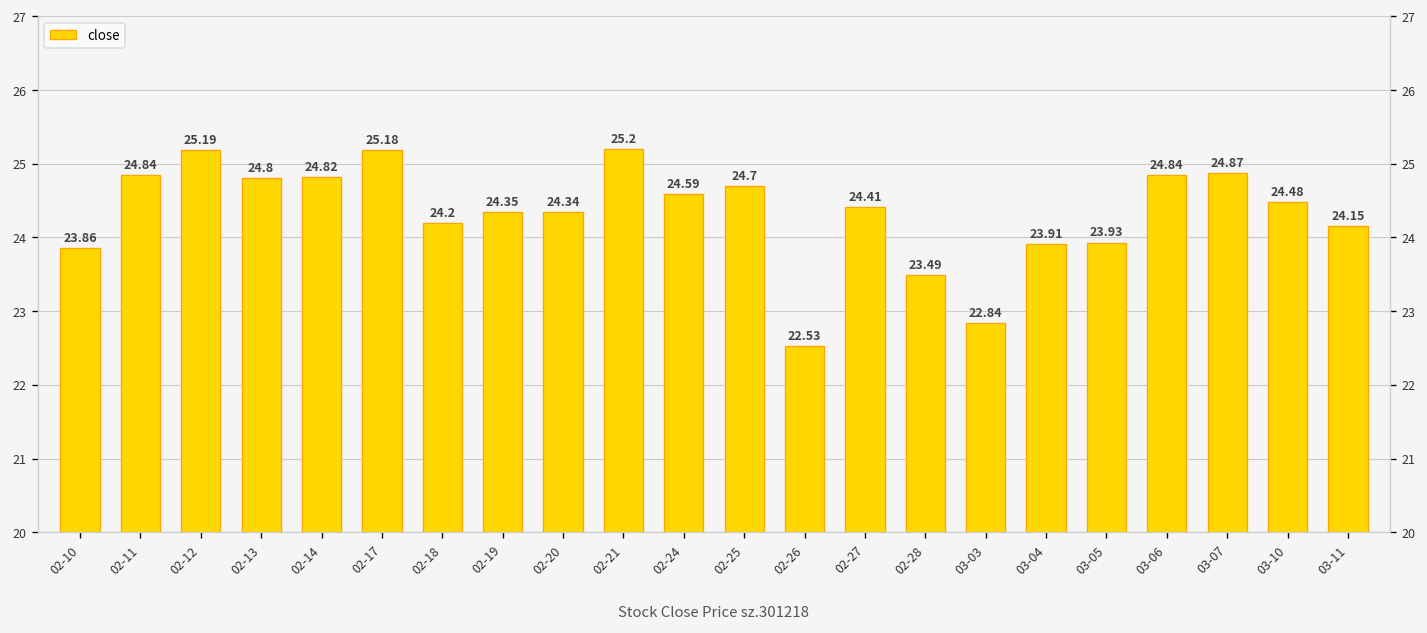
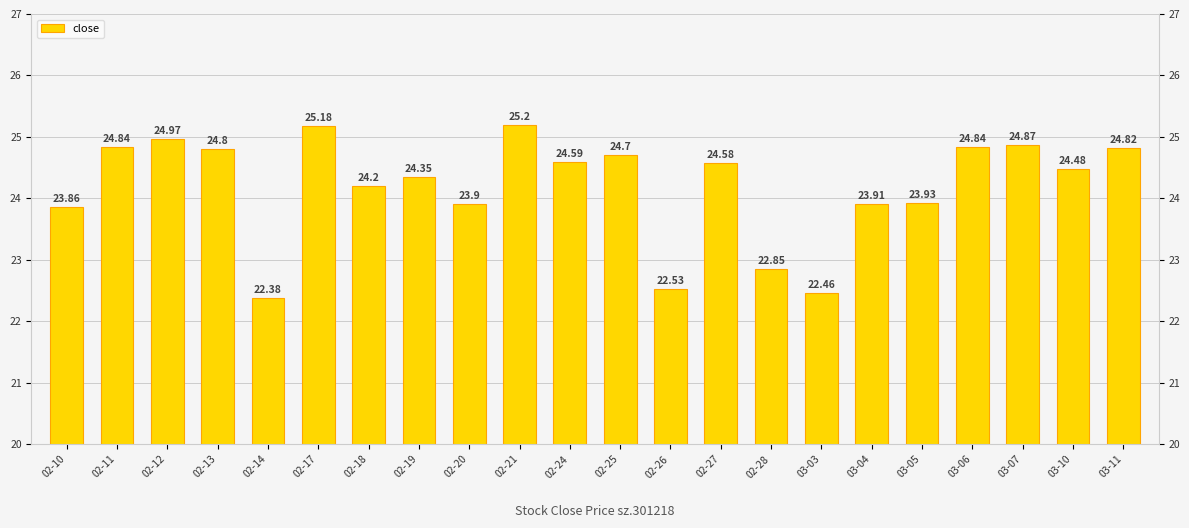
  {
    "02-10": 23.86,
    "02-11": 24.84,
-   "02-12": 25.19,
+   "02-12": 24.97,
    "02-13": 24.8,
-   "02-14": 24.82,
+   "02-14": 22.38,
    "02-17": 25.18,
    "02-18": 24.2,
    "02-19": 24.35,
-   "02-20": 24.34,
+   "02-20": 23.9,
    "02-21": 25.2,
    "02-24": 24.59,
    "02-25": 24.7,
    "02-26": 22.53,
-   "02-27": 24.41,
-   "02-28": 23.49,
-   "03-03": 22.84,
+   "02-27": 24.58,
+   "02-28": 22.85,
+   "03-03": 22.46,
    "03-04": 23.91,
    "03-05": 23.93,
    "03-06": 24.84,
    "03-07": 24.87,
    "03-10": 24.48,
-   "03-11": 24.15
+   "03-11": 24.82
  }
